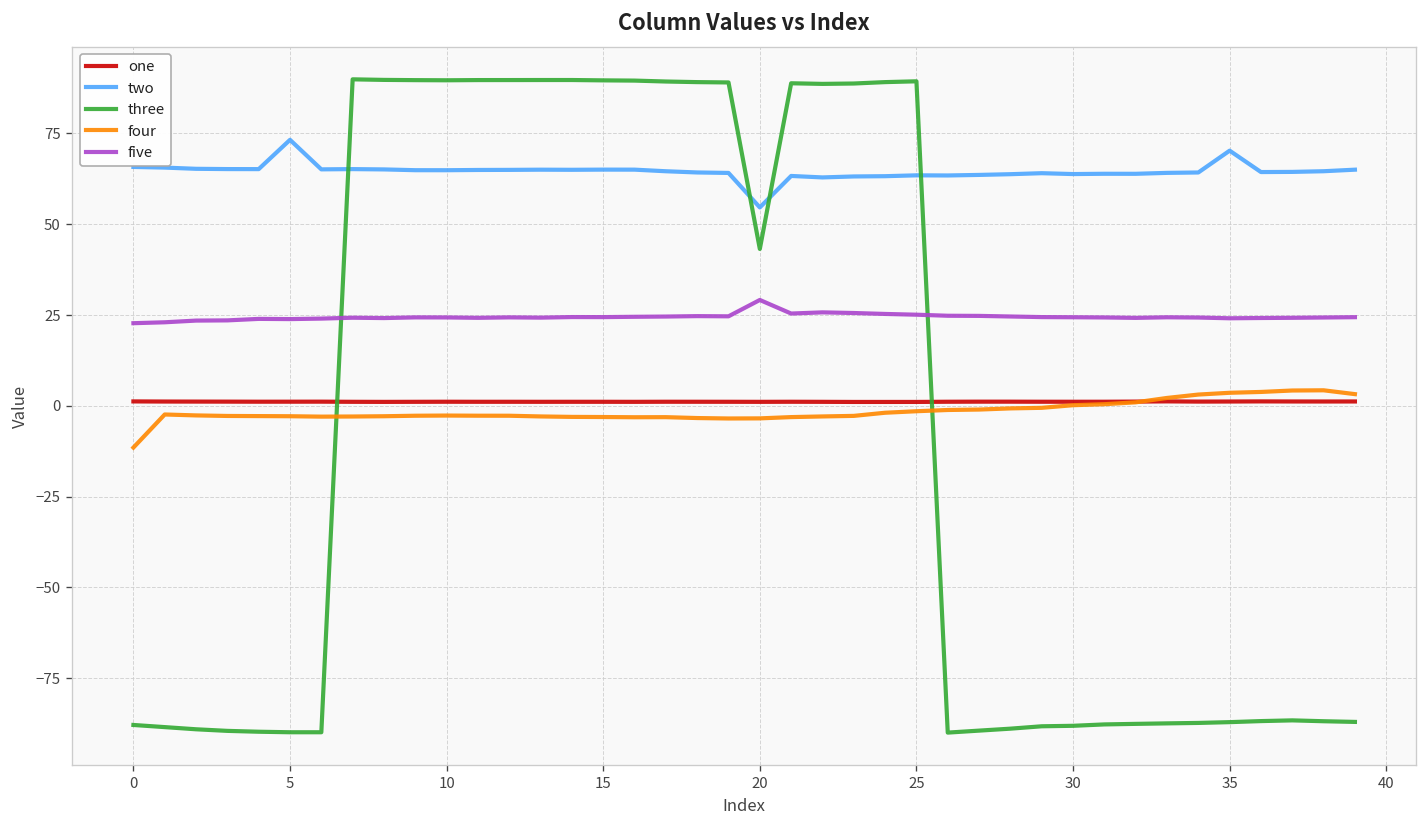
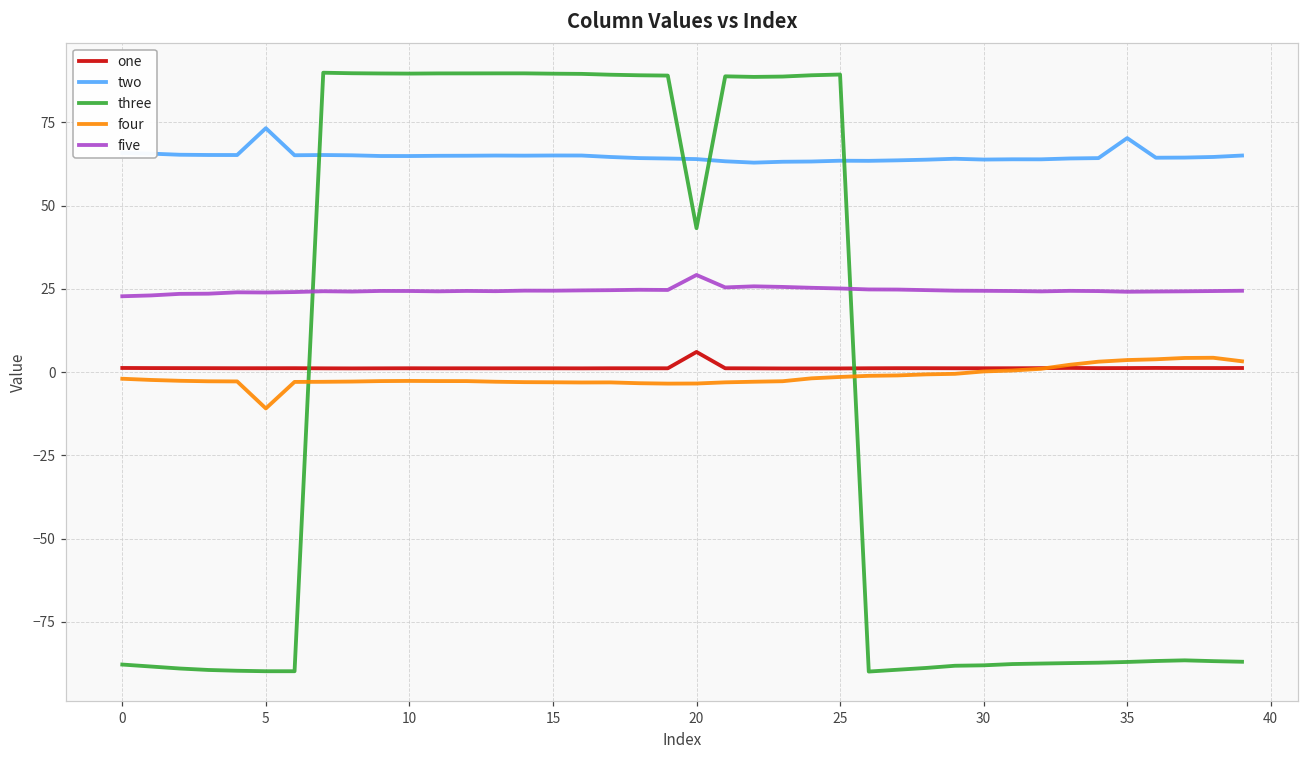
  {
    "one": {
      "0": 1,
      "5": 1,
      "10": 1,
      "15": 1,
-     "20": 1,
+     "20": 6,
      "25": 1,
      "30": 1,
      "35": 1
    },
    "two": {
      "5": 73,
      "10": 65,
      "15": 65,
-     "20": 55,
+     "20": 64,
      "25": 63,
      "30": 64,
      "35": 70
    },
    "three": {
      "0": -88,
      "5": -90,
      "10": 90,
      "15": 90,
      "20": 43,
      "25": 89,
      "30": -88,
      "35": -87
    },
    "four": {
-     "0": -11,
-     "5": -3,
+     "0": -2,
+     "5": -11,
      "10": -3,
      "15": -3,
      "20": -3,
      "25": -1,
      "30": 0,
      "35": 4
    },
    "five": {
      "0": 23,
      "5": 24,
      "10": 24,
      "15": 24,
      "20": 29,
      "25": 25,
      "30": 24,
      "35": 24
    }
  }
